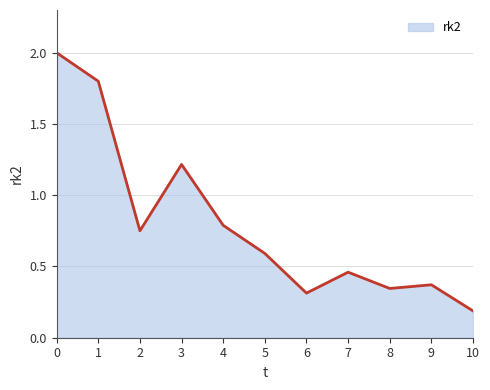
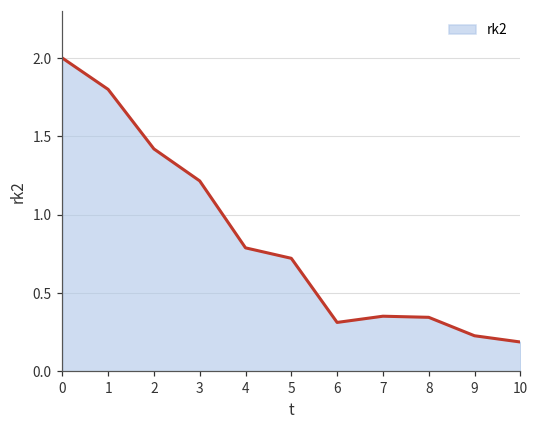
  {
    "0": 2.00,
    "1": 1.80,
-   "2": 0.75,
+   "2": 1.42,
    "3": 1.22,
    "4": 0.79,
-   "5": 0.59,
+   "5": 0.72,
    "6": 0.31,
-   "7": 0.46,
+   "7": 0.35,
    "8": 0.35,
-   "9": 0.37,
+   "9": 0.23,
    "10": 0.19
  }
